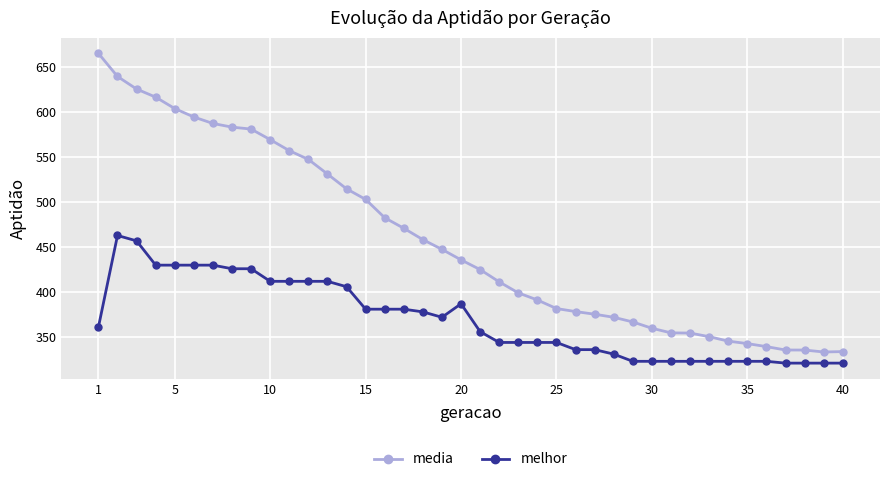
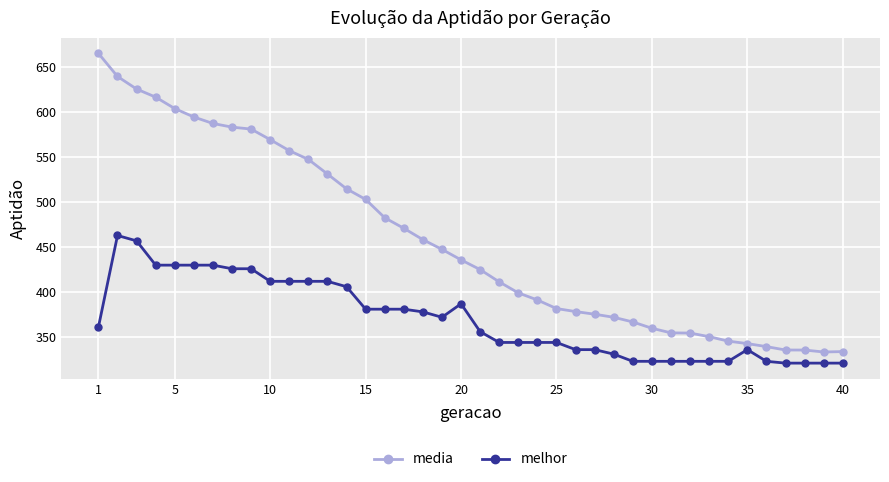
  {
    "media": {
      "1": 670,
      "5": 600,
      "10": 570,
      "15": 500,
      "20": 440,
      "25": 380,
      "30": 360,
      "35": 340,
      "40": 330
    },
    "melhor": {
      "1": 360,
      "5": 430,
      "10": 410,
      "15": 380,
      "20": 390,
      "25": 340,
      "30": 320,
-     "35": 320,
+     "35": 340,
      "40": 320
    }
  }
